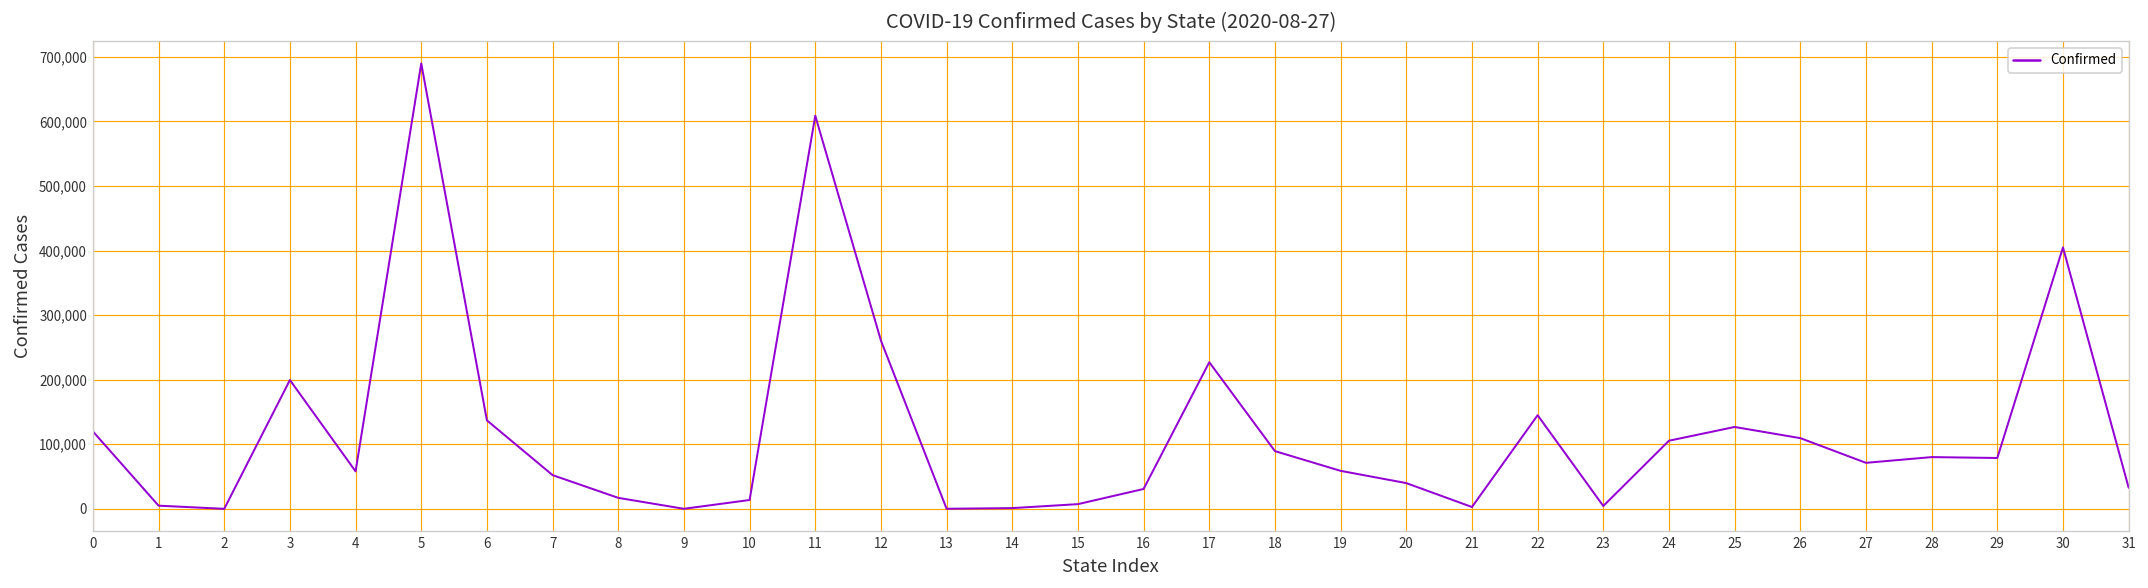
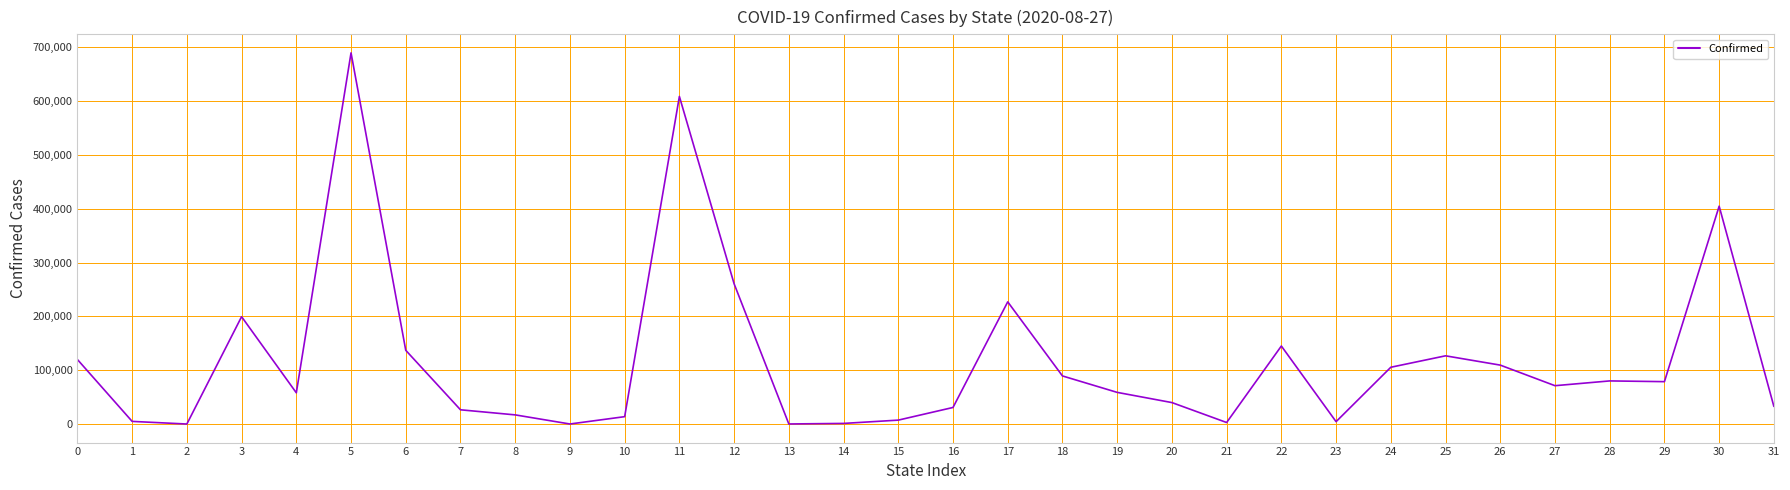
  {
    "0": "120,000",
    "1": "0",
    "2": "0",
    "3": "200,000",
    "4": "60,000",
    "5": "690,000",
    "6": "140,000",
-   "7": "50,000",
+   "7": "30,000",
    "8": "20,000",
    "9": "0",
    "10": "10,000",
    "11": "610,000",
    "12": "260,000",
    "13": "0",
    "14": "0",
    "15": "10,000",
    "16": "30,000",
    "17": "230,000",
    "18": "90,000",
    "19": "60,000",
    "20": "40,000",
    "21": "0",
    "22": "140,000",
    "23": "0",
    "24": "110,000",
    "25": "130,000",
    "26": "110,000",
    "27": "70,000",
    "28": "80,000",
    "29": "80,000",
    "30": "400,000",
    "31": "30,000"
  }
